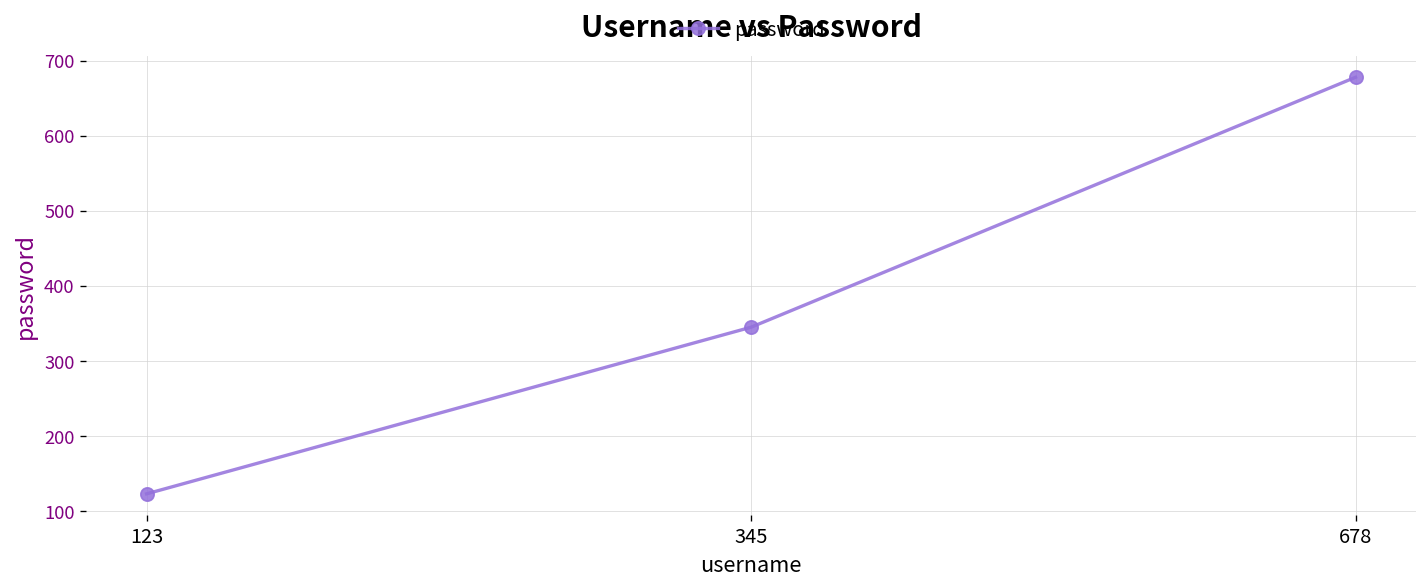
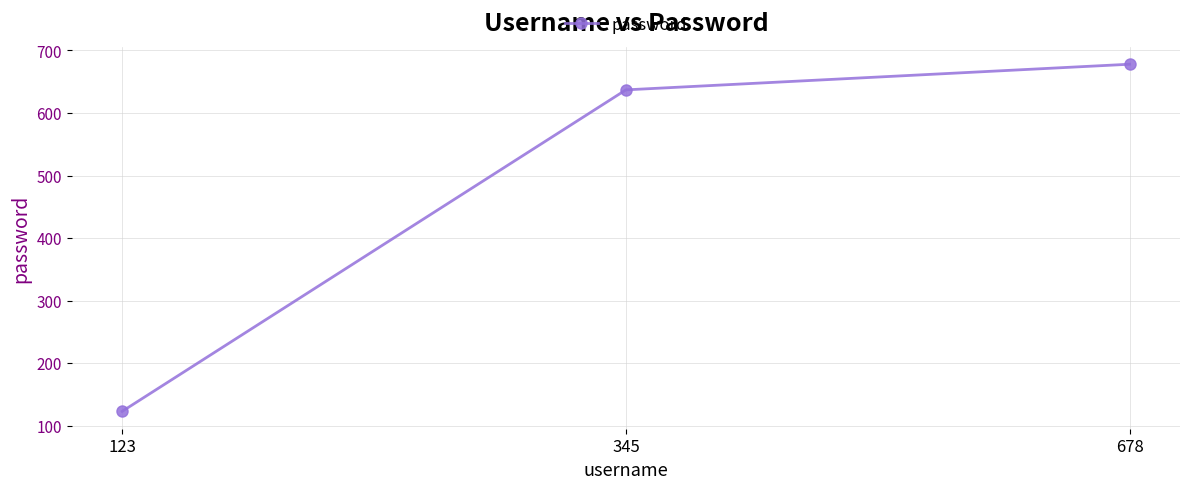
  {
    "123": 120,
-   "345": 350,
+   "345": 640,
    "678": 680
  }
